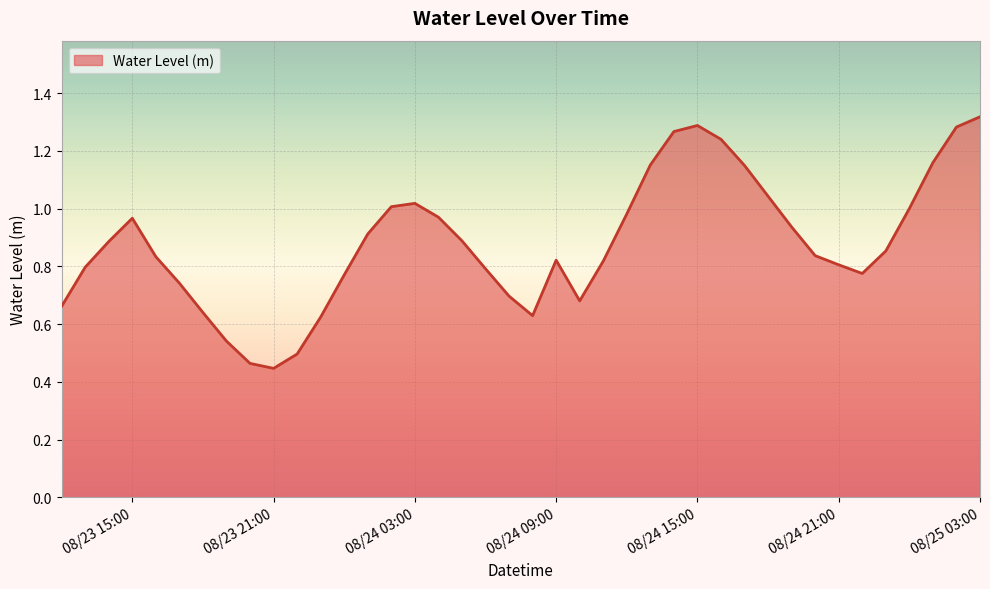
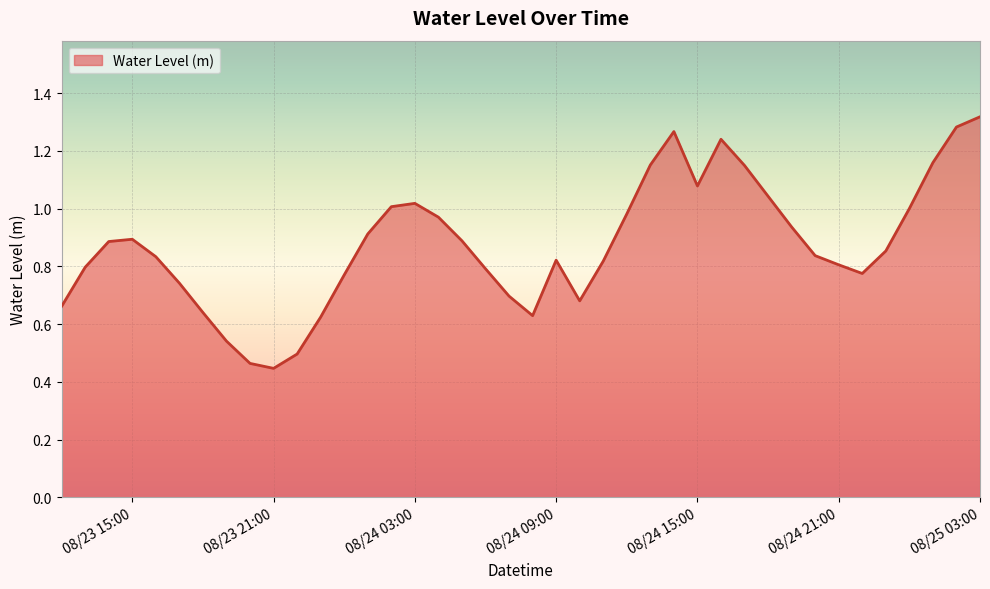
  {
-   "08/23 15:00": 0.97,
+   "08/23 15:00": 0.89,
    "08/23 21:00": 0.45,
    "08/24 03:00": 1.02,
    "08/24 09:00": 0.82,
-   "08/24 15:00": 1.29,
+   "08/24 15:00": 1.08,
    "08/24 21:00": 0.81,
    "08/25 03:00": 1.32
  }
